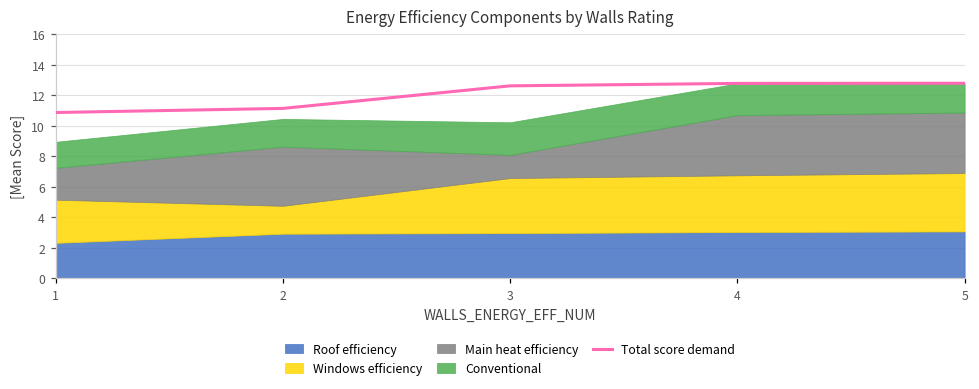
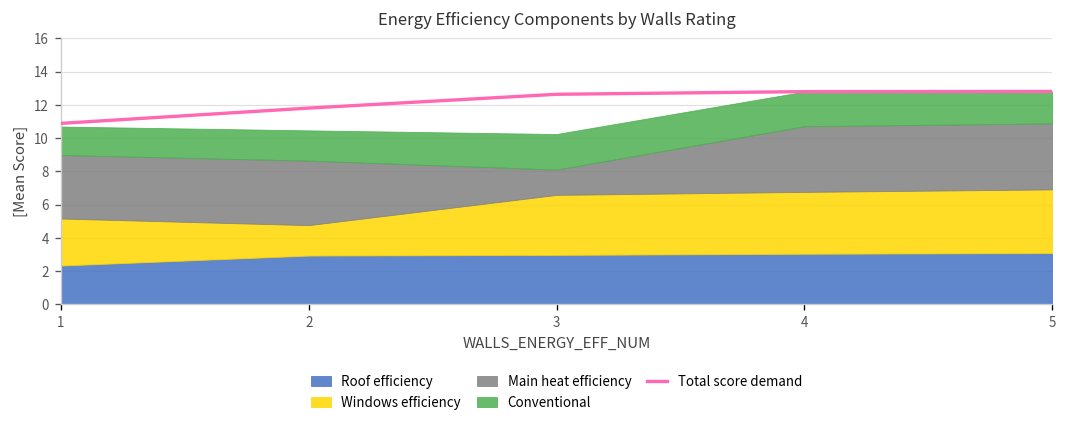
  {
    "Total score demand": {
      "1": 10.9,
-     "2": 11.2,
+     "2": 11.8,
      "3": 12.6
    },
    "Roof efficiency": {
      "1": 2.3,
      "2": 2.9,
      "3": 3.0,
      "4": 3.0,
      "5": 3.1
    },
    "Windows efficiency": {
      "1": 2.8,
      "2": 1.8,
      "3": 3.6,
      "4": 3.7,
      "5": 3.8
    },
    "Main heat efficiency": {
-     "1": 2.1,
+     "1": 3.8,
      "2": 3.9,
      "3": 1.5,
      "4": 4.0,
      "5": 4.0
    },
    "Conventional": {
      "1": 1.7,
      "2": 1.8,
      "3": 2.1
    }
  }
